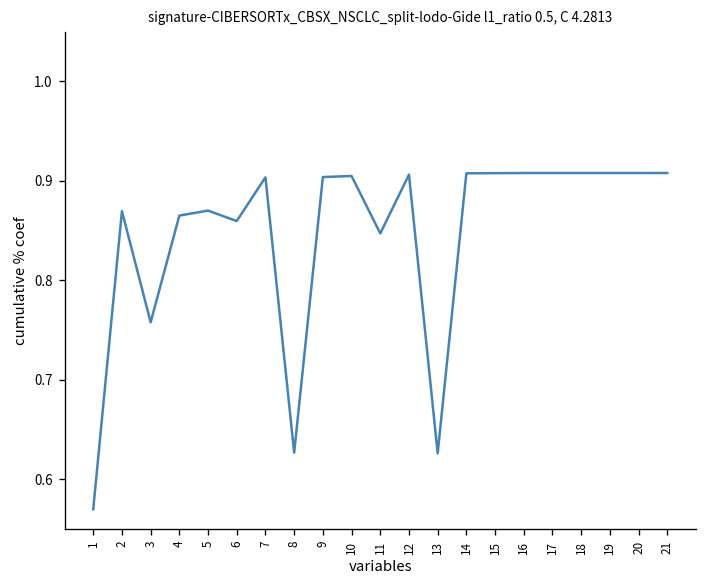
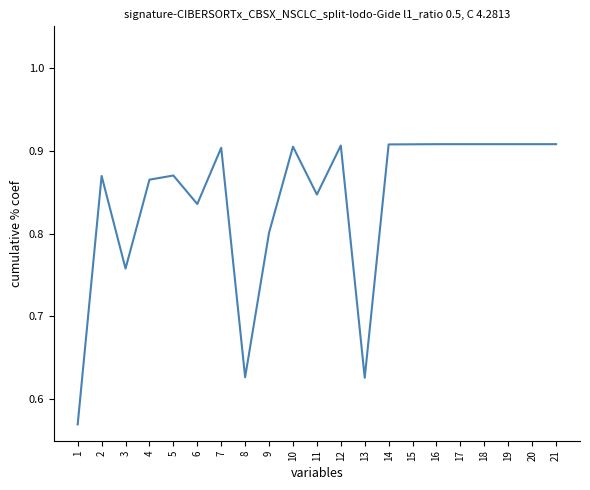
  {
    "1": 0.57,
    "2": 0.87,
    "3": 0.76,
    "4": 0.86,
    "5": 0.87,
-   "6": 0.86,
+   "6": 0.84,
    "7": 0.90,
    "8": 0.63,
-   "9": 0.90,
+   "9": 0.80,
    "10": 0.90,
    "11": 0.85,
    "12": 0.91,
    "13": 0.63,
    "14": 0.91,
    "15": 0.91,
    "16": 0.91,
    "17": 0.91,
    "18": 0.91,
    "19": 0.91,
    "20": 0.91,
    "21": 0.91
  }
